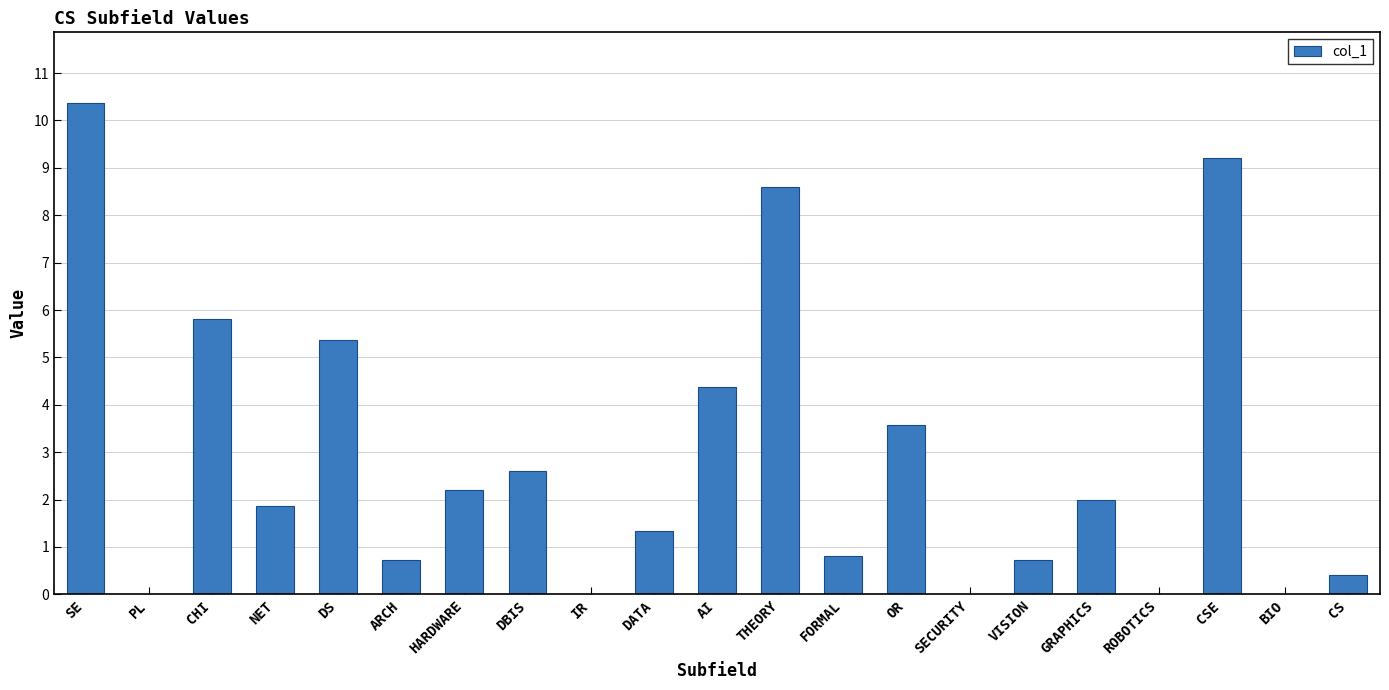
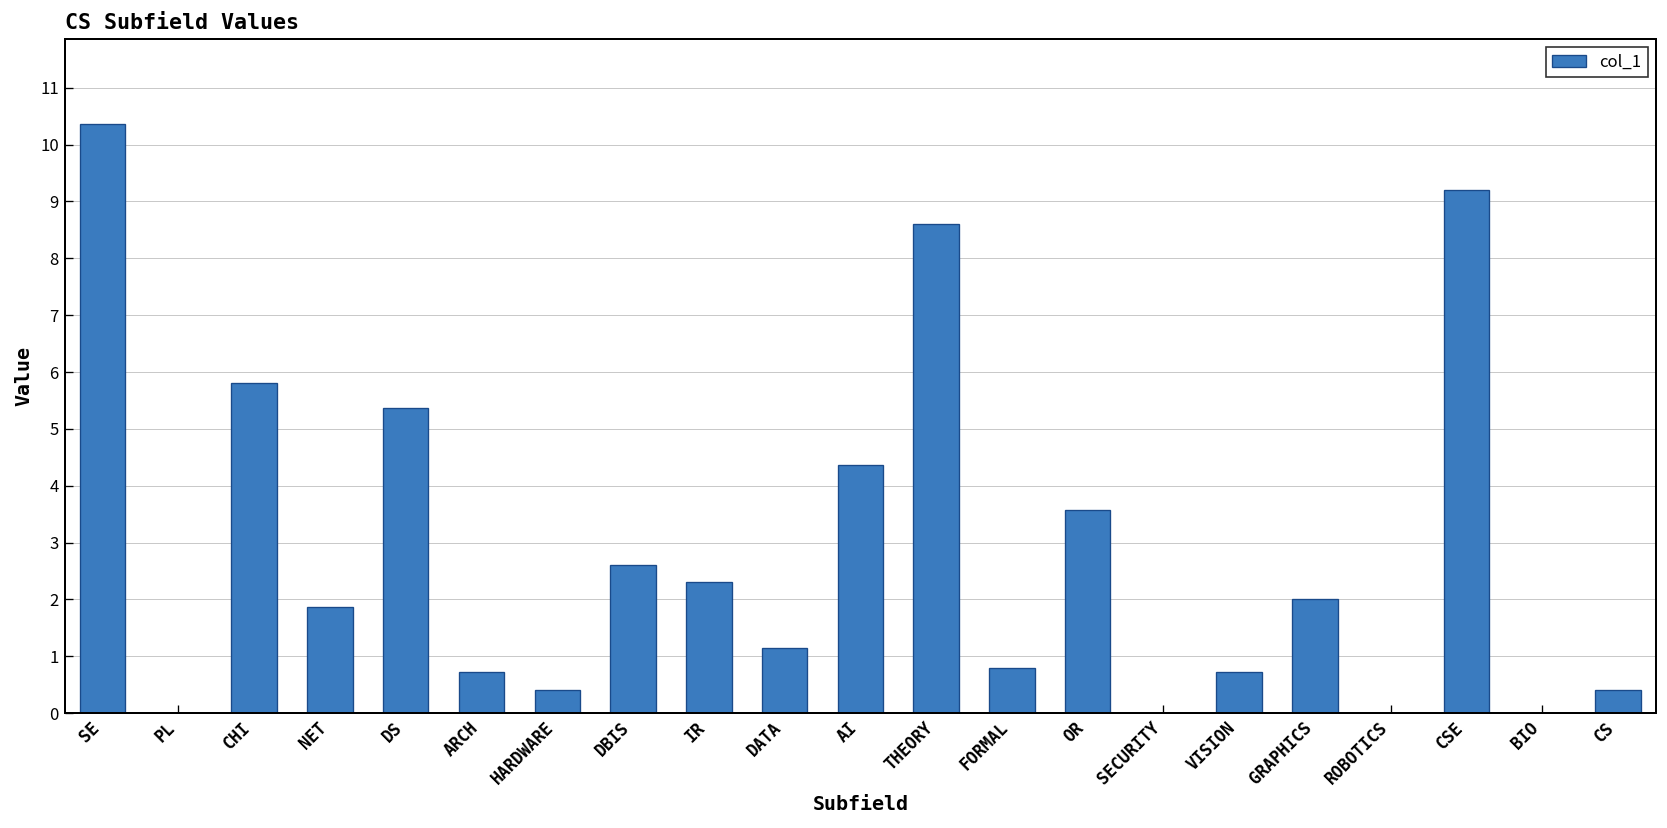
  {
    "SE": 10.4,
    "PL": 0.0,
    "CHI": 5.8,
    "NET": 1.9,
    "DS": 5.4,
    "ARCH": 0.7,
-   "HARDWARE": 2.2,
+   "HARDWARE": 0.4,
    "DBIS": 2.6,
-   "IR": 0.0,
-   "DATA": 1.3,
+   "IR": 2.3,
+   "DATA": 1.2,
    "AI": 4.4,
    "THEORY": 8.6,
    "FORMAL": 0.8,
    "OR": 3.6,
    "SECURITY": 0.0,
    "VISION": 0.7,
    "GRAPHICS": 2.0,
    "ROBOTICS": 0.0,
    "CSE": 9.2,
    "BIO": 0.0,
    "CS": 0.4
  }
